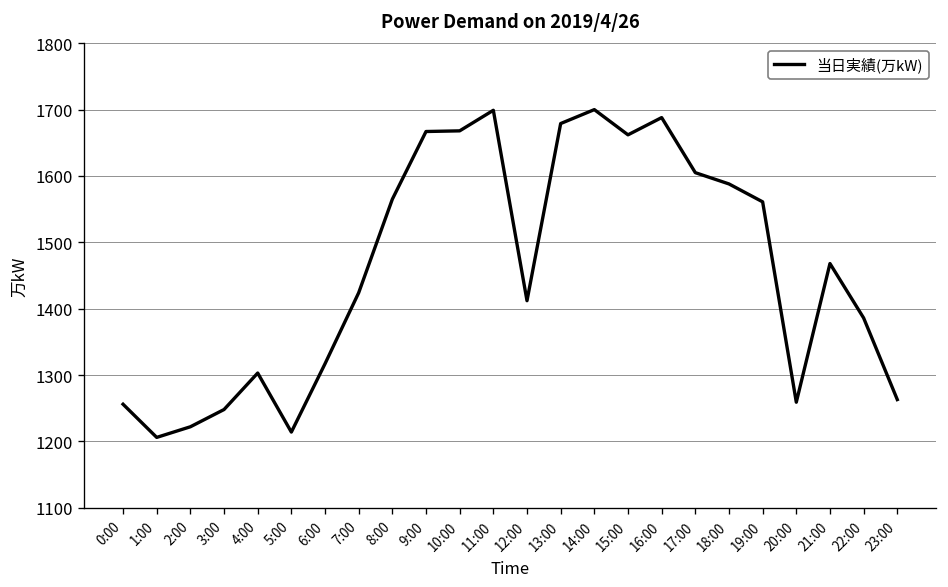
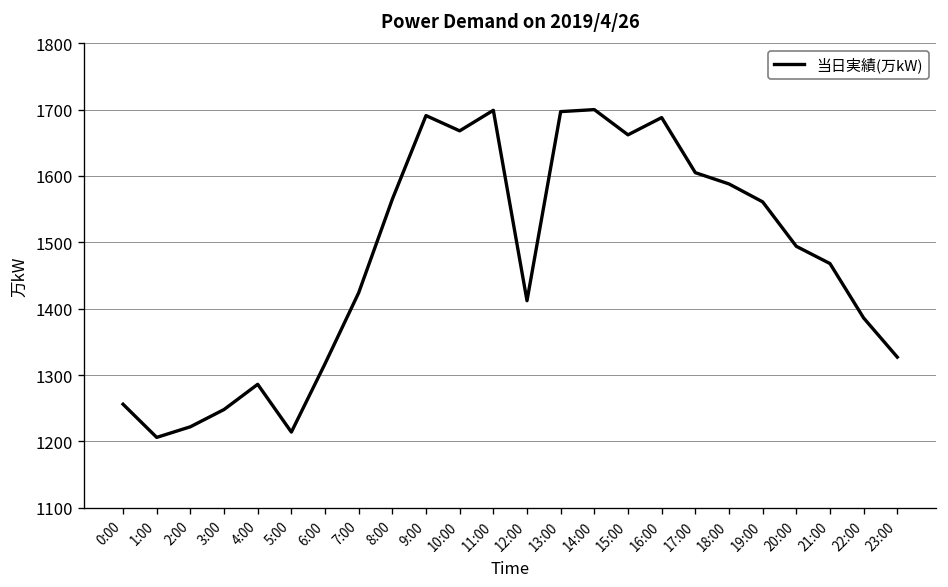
  {
    "0:00": 1260,
    "1:00": 1210,
    "2:00": 1220,
    "3:00": 1250,
-   "4:00": 1300,
+   "4:00": 1290,
    "5:00": 1210,
    "6:00": 1320,
    "7:00": 1420,
    "8:00": 1570,
-   "9:00": 1670,
+   "9:00": 1690,
    "10:00": 1670,
    "11:00": 1700,
    "12:00": 1410,
-   "13:00": 1680,
+   "13:00": 1700,
    "14:00": 1700,
    "15:00": 1660,
    "16:00": 1690,
    "17:00": 1610,
    "18:00": 1590,
    "19:00": 1560,
-   "20:00": 1260,
+   "20:00": 1490,
    "21:00": 1470,
    "22:00": 1390,
-   "23:00": 1260
+   "23:00": 1330
  }
